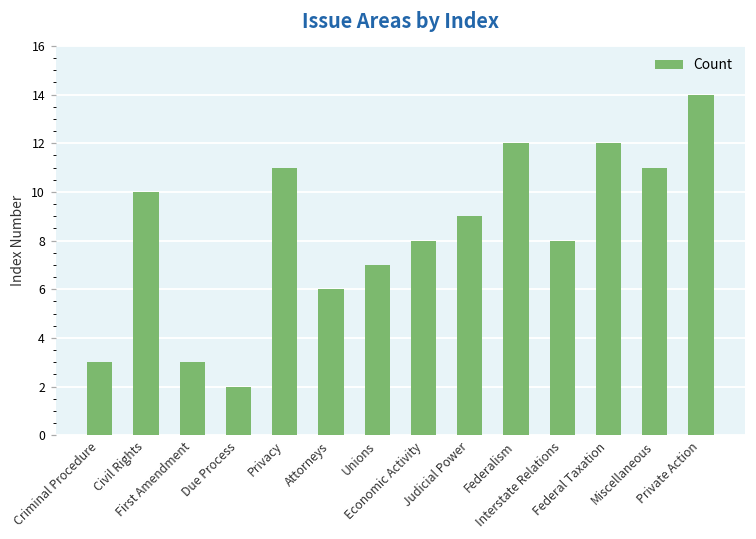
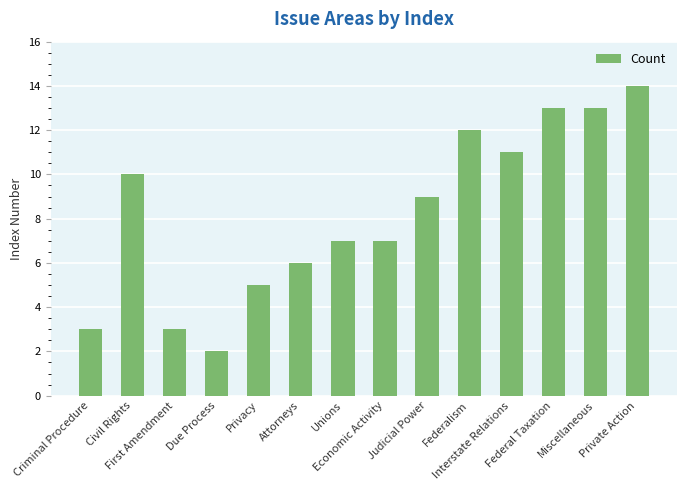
  {
    "Criminal Procedure": 3,
    "Civil Rights": 10,
    "First Amendment": 3,
    "Due Process": 2,
-   "Privacy": 11,
+   "Privacy": 5,
    "Attorneys": 6,
    "Unions": 7,
-   "Economic Activity": 8,
+   "Economic Activity": 7,
    "Judicial Power": 9,
    "Federalism": 12,
-   "Interstate Relations": 8,
-   "Federal Taxation": 12,
-   "Miscellaneous": 11,
+   "Interstate Relations": 11,
+   "Federal Taxation": 13,
+   "Miscellaneous": 13,
    "Private Action": 14
  }
